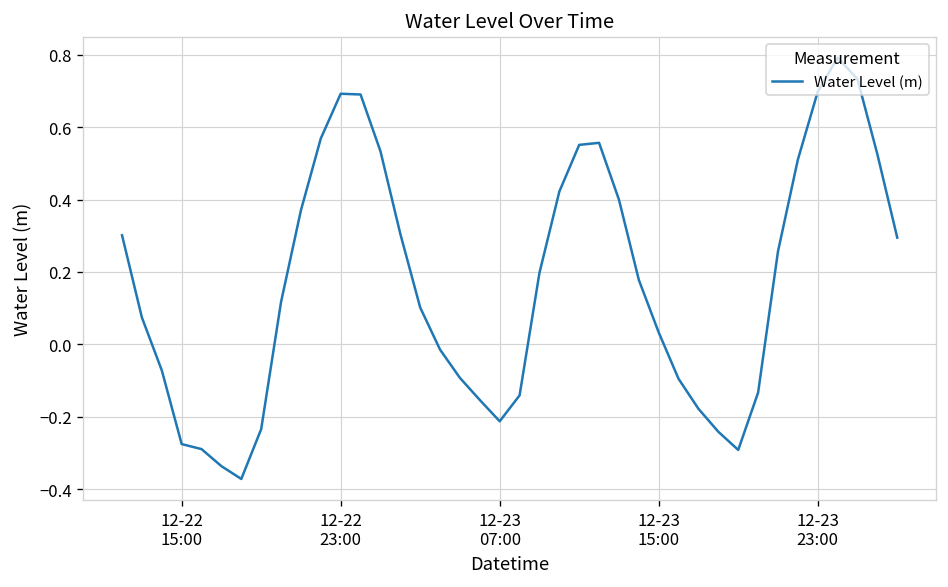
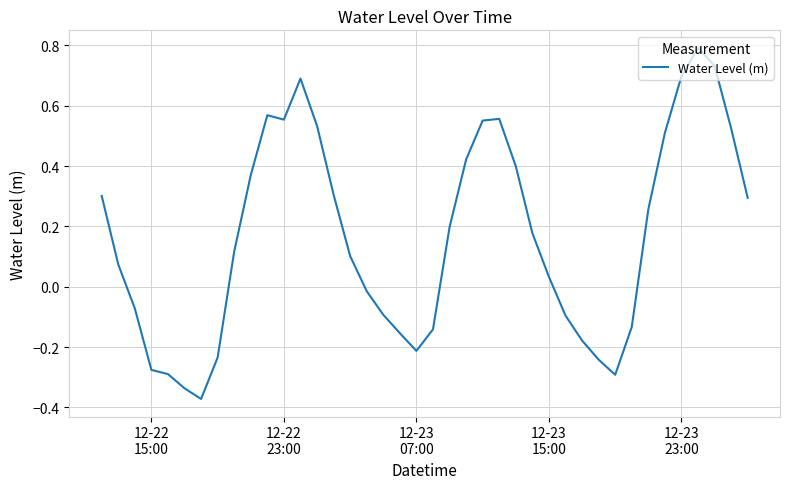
  {
    "12-22 15:00": -0.28,
-   "12-22 23:00": 0.69,
+   "12-22 23:00": 0.55,
    "12-23 07:00": -0.21,
    "12-23 15:00": 0.03
  }
